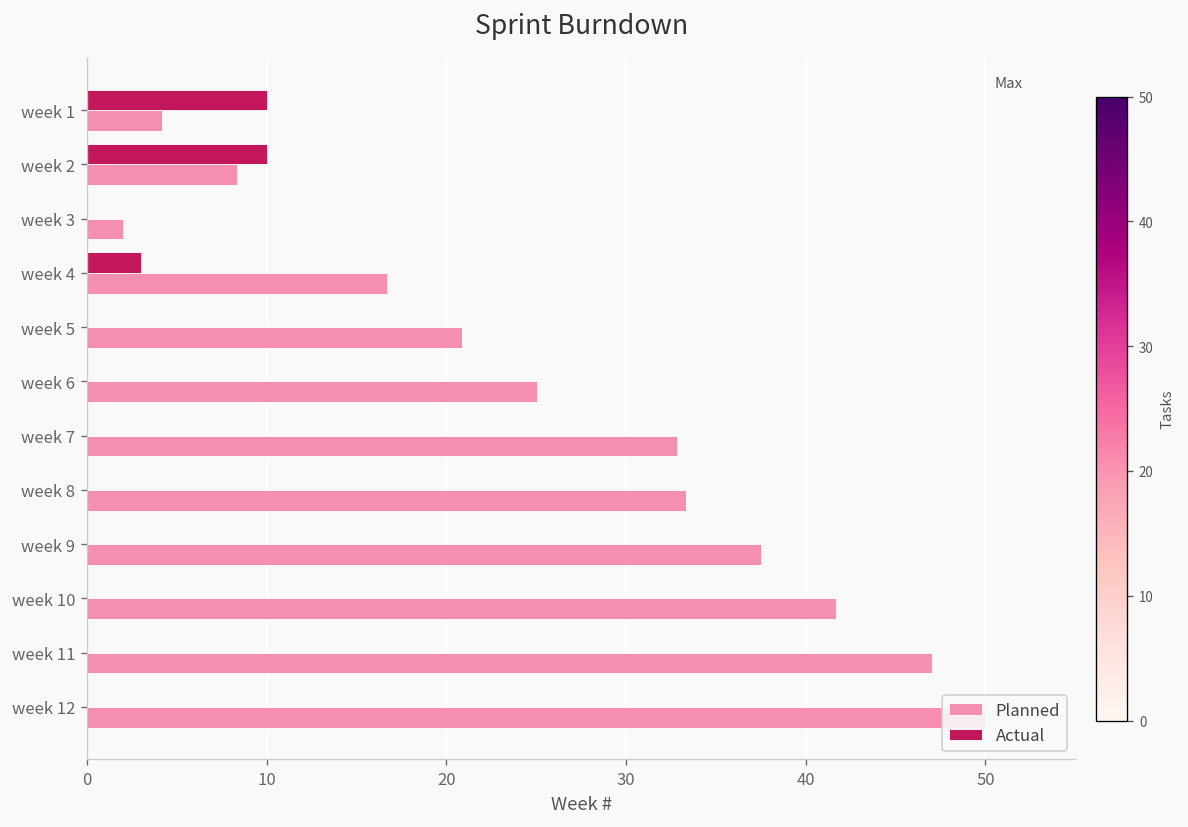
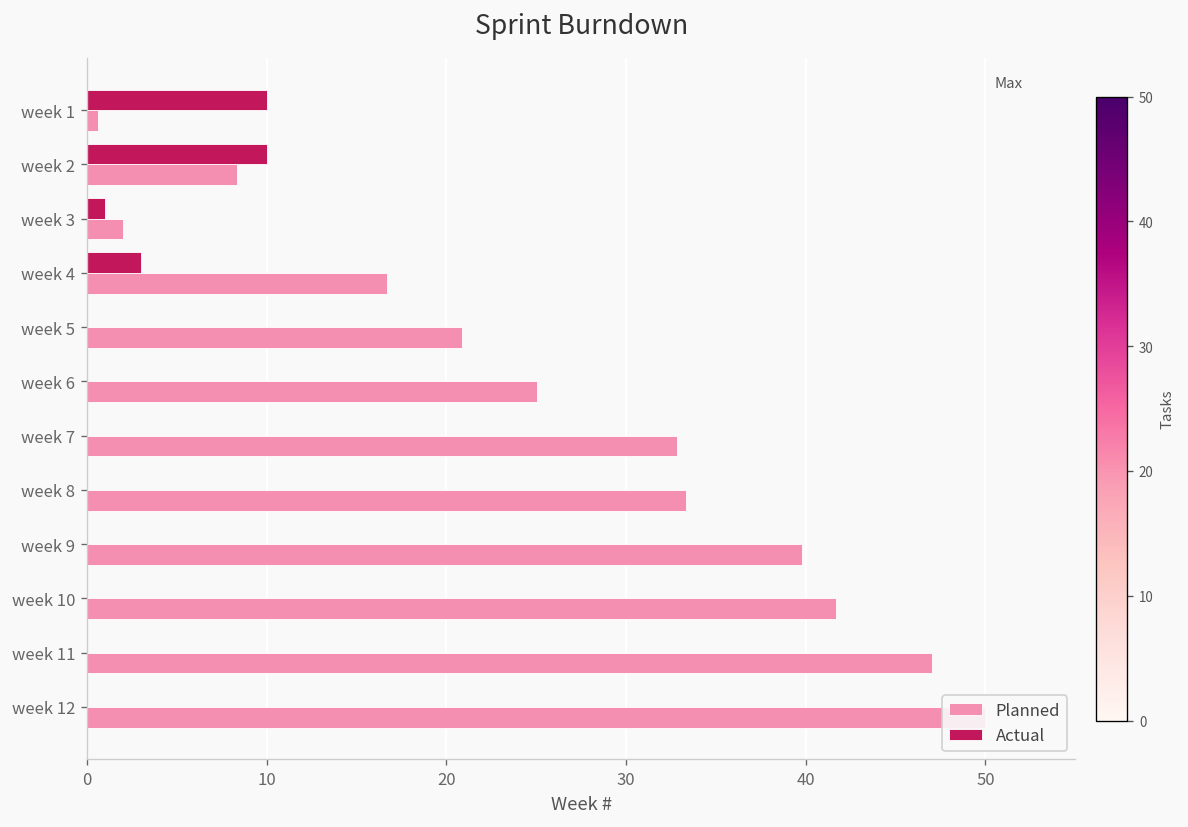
  {
    "Planned": {
-     "week 1": 4.2,
+     "week 1": 0.6,
      "week 2": 8.3,
      "week 3": 2.0,
      "week 4": 16.7,
      "week 5": 20.9,
      "week 6": 25.0,
      "week 7": 32.9,
      "week 8": 33.4,
-     "week 9": 37.5,
+     "week 9": 39.8,
      "week 10": 41.7,
      "week 11": 47.1
    },
    "Actual": {
      "week 1": 10,
      "week 2": 10,
-     "week 3": 0,
+     "week 3": 1,
      "week 4": 3,
      "week 5": 0,
      "week 6": 0,
      "week 7": 0,
      "week 8": 0,
      "week 9": 0,
      "week 10": 0,
      "week 11": 0,
      "week 12": 0
    }
  }
